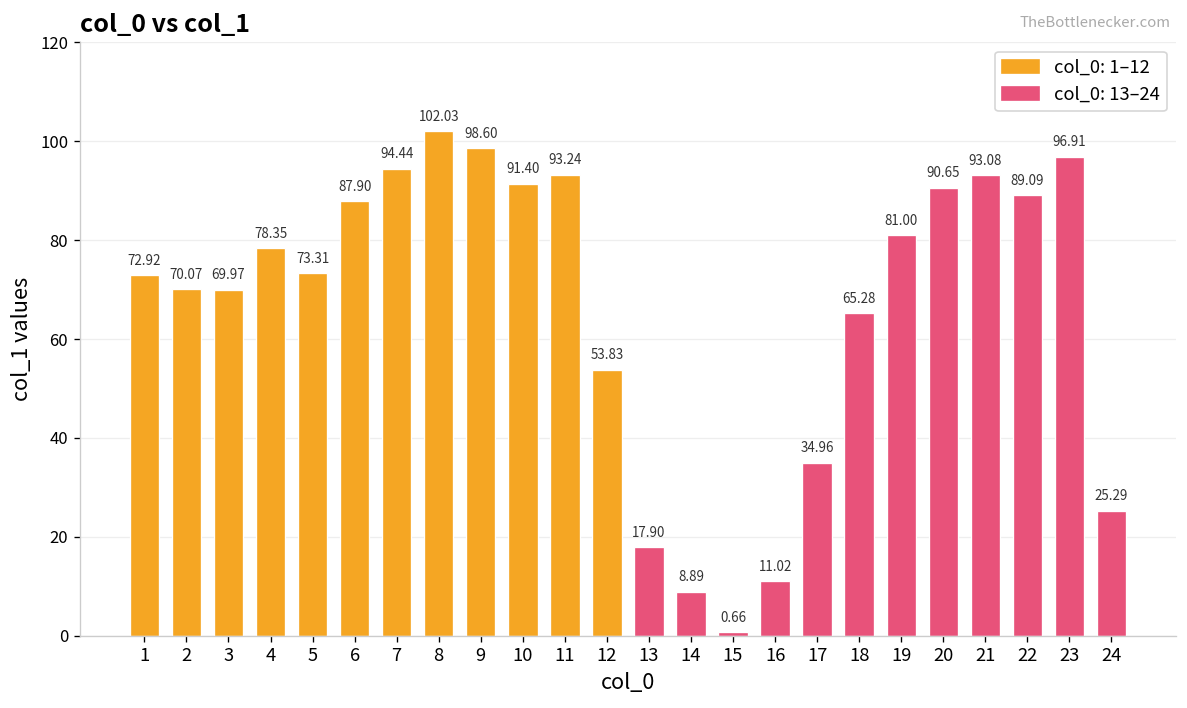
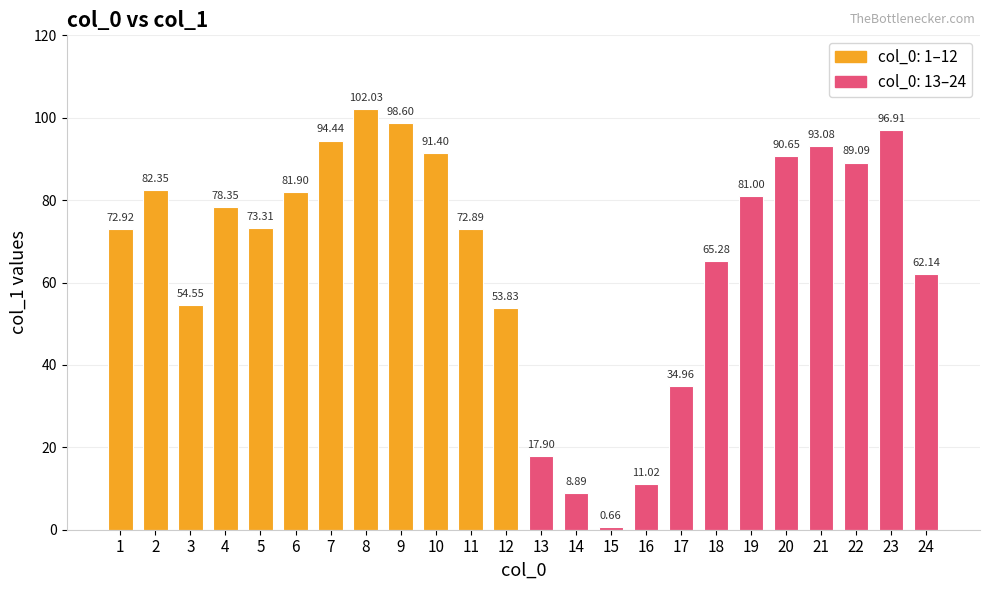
  {
    "1": 72.92,
-   "2": 70.07,
-   "3": 69.97,
+   "2": 82.35,
+   "3": 54.55,
    "4": 78.35,
    "5": 73.31,
-   "6": 87.90,
+   "6": 81.90,
    "7": 94.44,
    "8": 102.03,
    "9": 98.60,
    "10": 91.40,
-   "11": 93.24,
+   "11": 72.89,
    "12": 53.83,
    "13": 17.90,
    "14": 8.89,
    "15": 0.66,
    "16": 11.02,
    "17": 34.96,
    "18": 65.28,
    "19": 81.00,
    "20": 90.65,
    "21": 93.08,
    "22": 89.09,
    "23": 96.91,
-   "24": 25.29
+   "24": 62.14
  }
